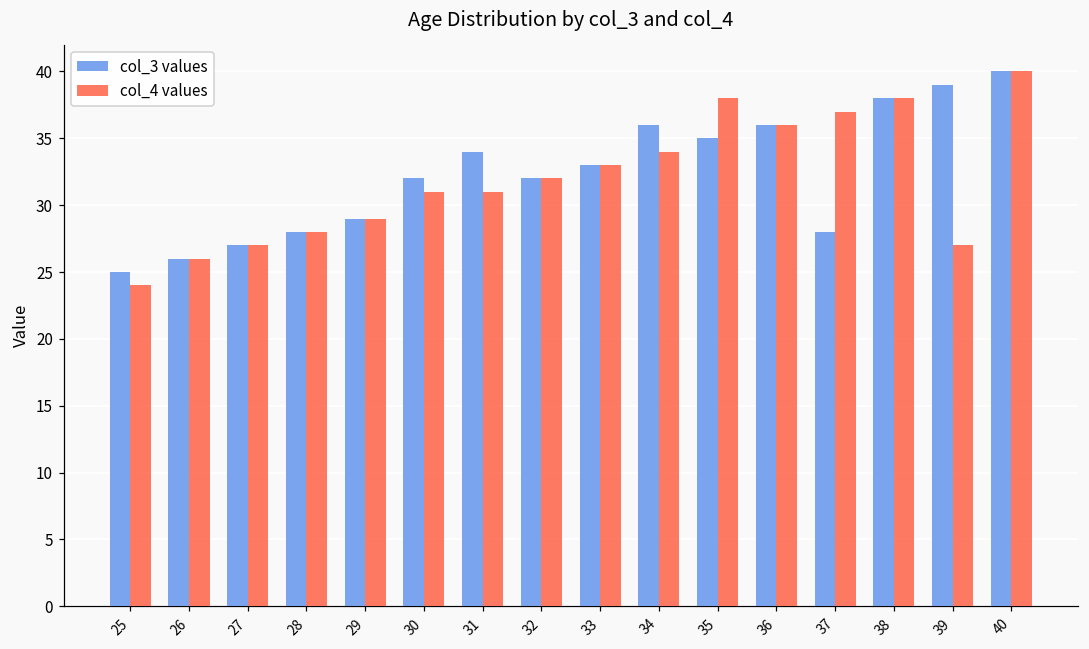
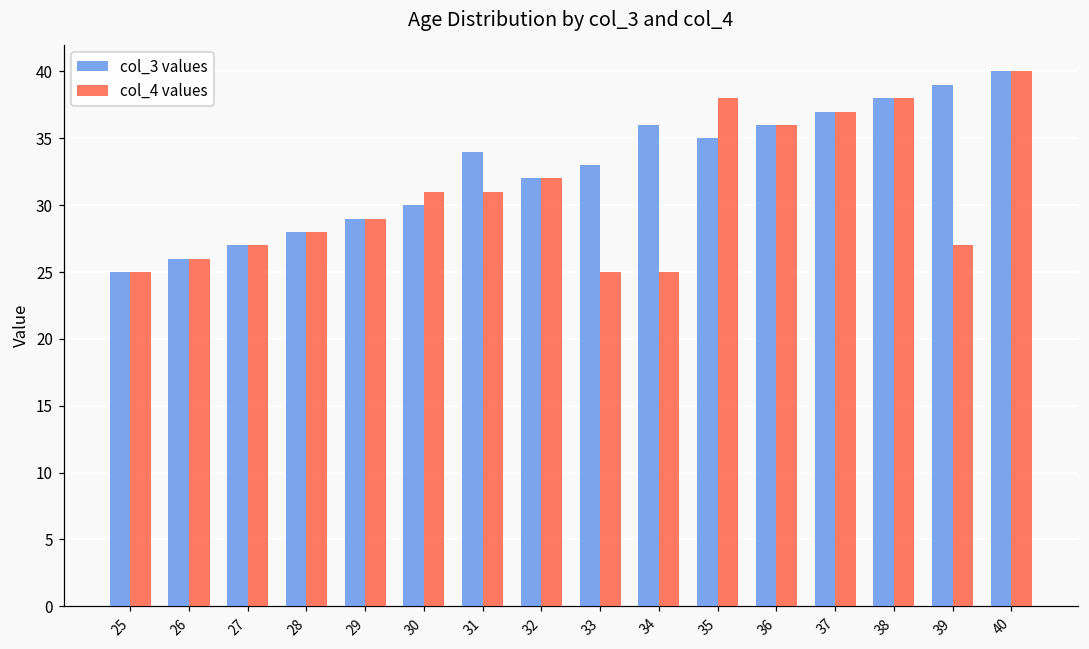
  {
    "col_3 values": {
      "25": 25,
      "26": 26,
      "27": 27,
      "28": 28,
      "29": 29,
-     "30": 32,
+     "30": 30,
      "31": 34,
      "32": 32,
      "33": 33,
      "34": 36,
      "35": 35,
      "36": 36,
-     "37": 28,
+     "37": 37,
      "38": 38,
      "39": 39,
      "40": 40
    },
    "col_4 values": {
-     "25": 24,
+     "25": 25,
      "26": 26,
      "27": 27,
      "28": 28,
      "29": 29,
      "30": 31,
      "31": 31,
      "32": 32,
-     "33": 33,
-     "34": 34,
+     "33": 25,
+     "34": 25,
      "35": 38,
      "36": 36,
      "37": 37,
      "38": 38,
      "39": 27,
      "40": 40
    }
  }
